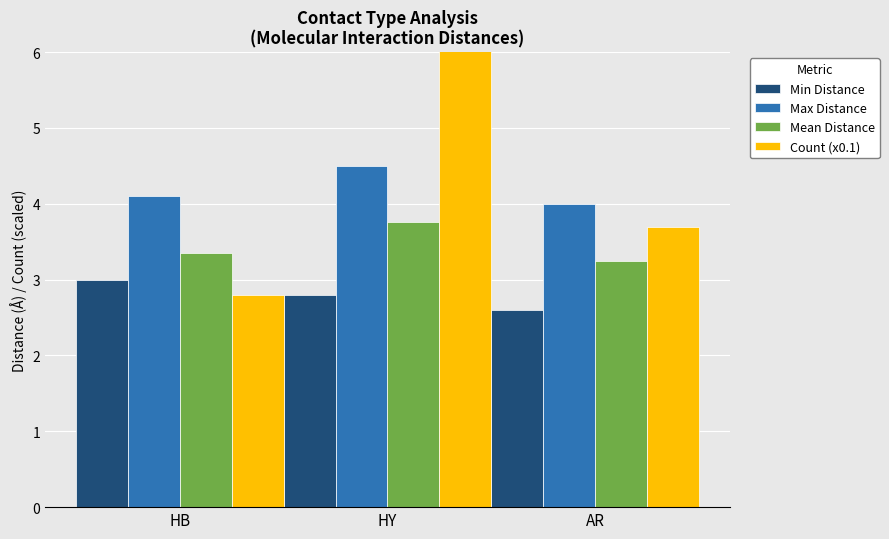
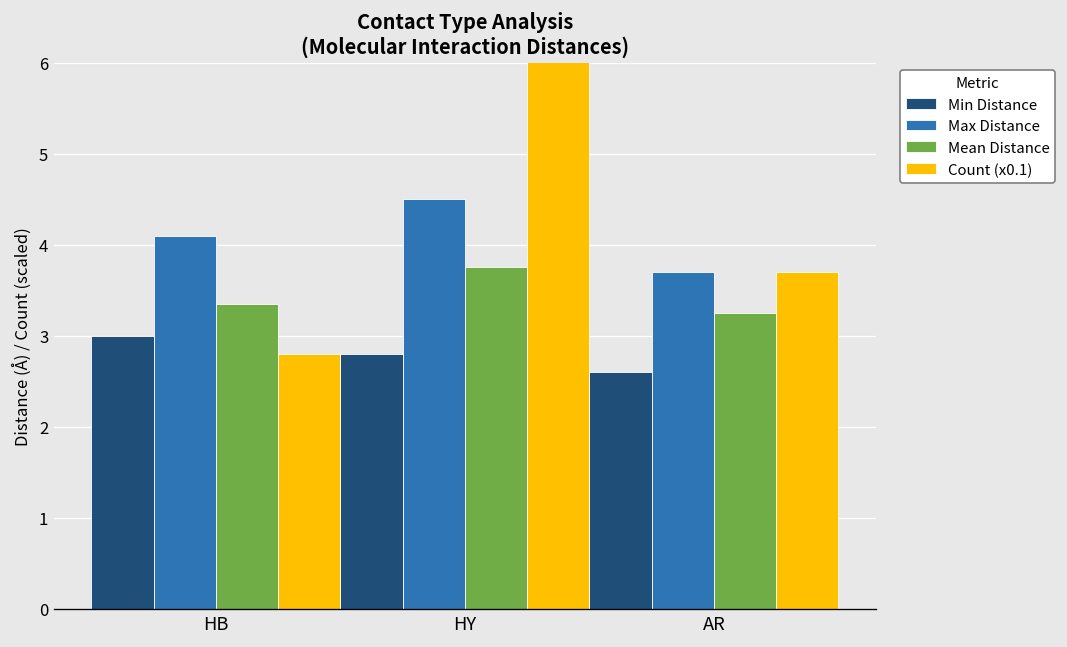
  {
    "Min Distance": {
      "HB": 3.0,
      "HY": 2.8,
      "AR": 2.6
    },
    "Max Distance": {
      "HB": 4.1,
      "HY": 4.5,
-     "AR": 4.0
+     "AR": 3.7
    },
    "Mean Distance": {
      "HB": 3.4,
      "HY": 3.8,
      "AR": 3.3
    },
    "Count (x0.1)": {
      "HB": 2.8,
      "AR": 3.7
    }
  }
